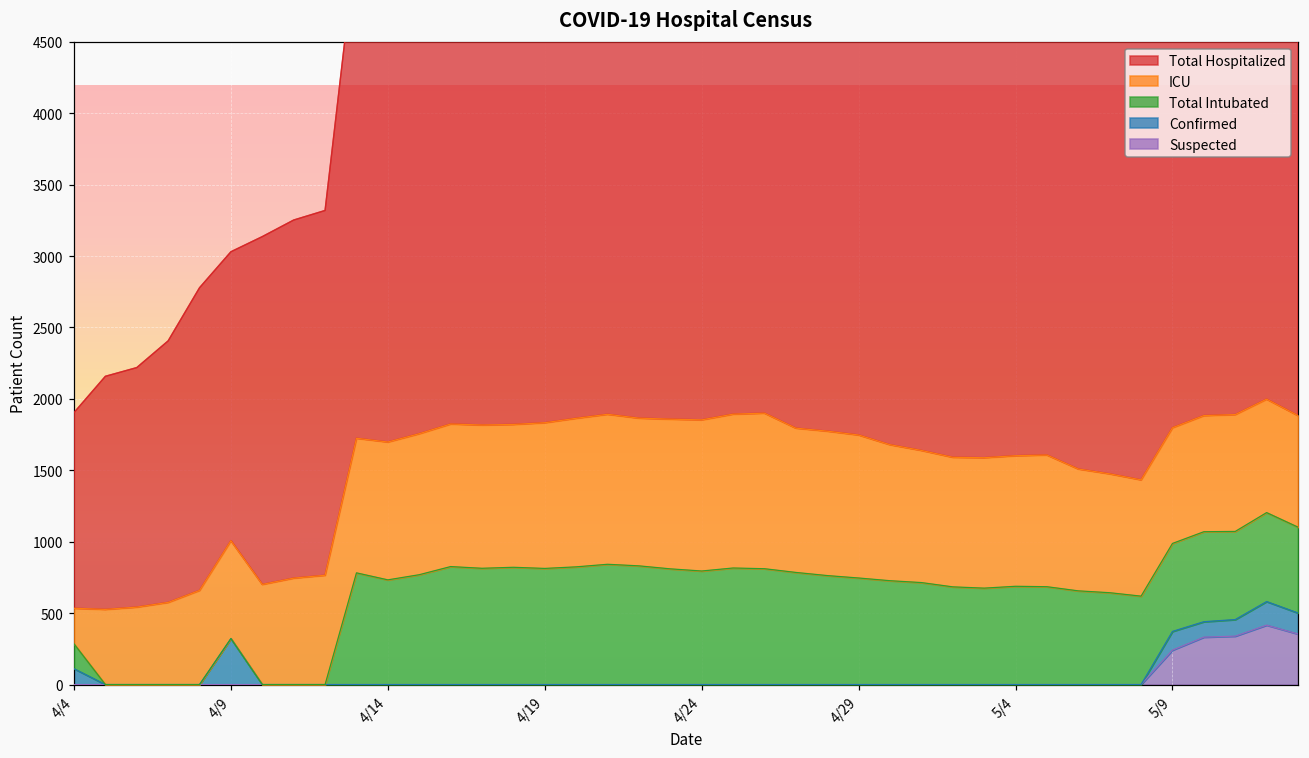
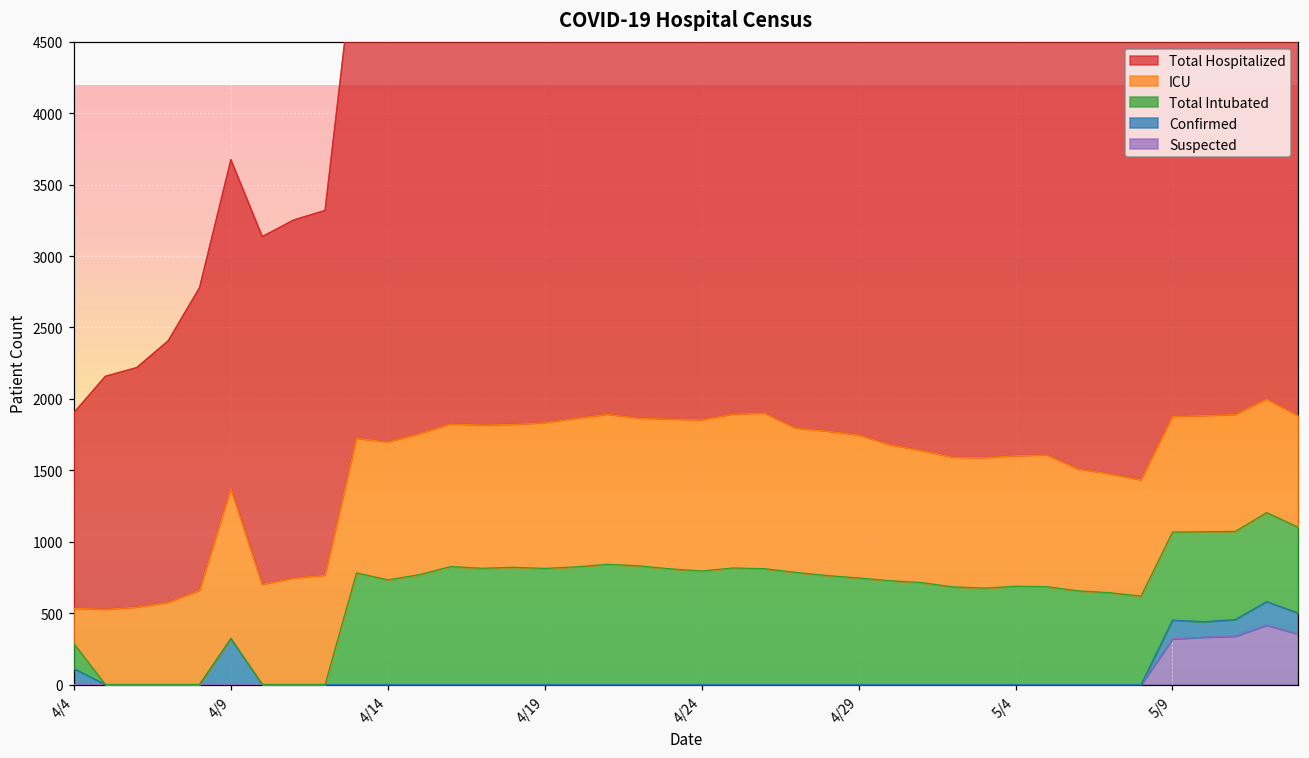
  {
    "Suspected": {
      "4/4": 0,
      "4/9": 0,
-     "5/9": 240
+     "5/9": 320
    },
    "Confirmed": {
      "4/4": 110,
      "5/9": 130
    },
    "Total Intubated": {
      "4/4": 170,
      "4/14": 730,
      "4/19": 810,
      "4/24": 800,
      "4/29": 750,
      "5/4": 690,
      "5/9": 620
    },
    "ICU": {
      "4/4": 250,
-     "4/9": 690,
+     "4/9": 1050,
      "4/14": 970,
      "4/19": 1020,
      "4/24": 1060,
      "4/29": 1000,
      "5/4": 910,
      "5/9": 810
    },
    "Total Hospitalized": {
      "4/4": 1370,
-     "4/9": 2020
+     "4/9": 2300
    }
  }
